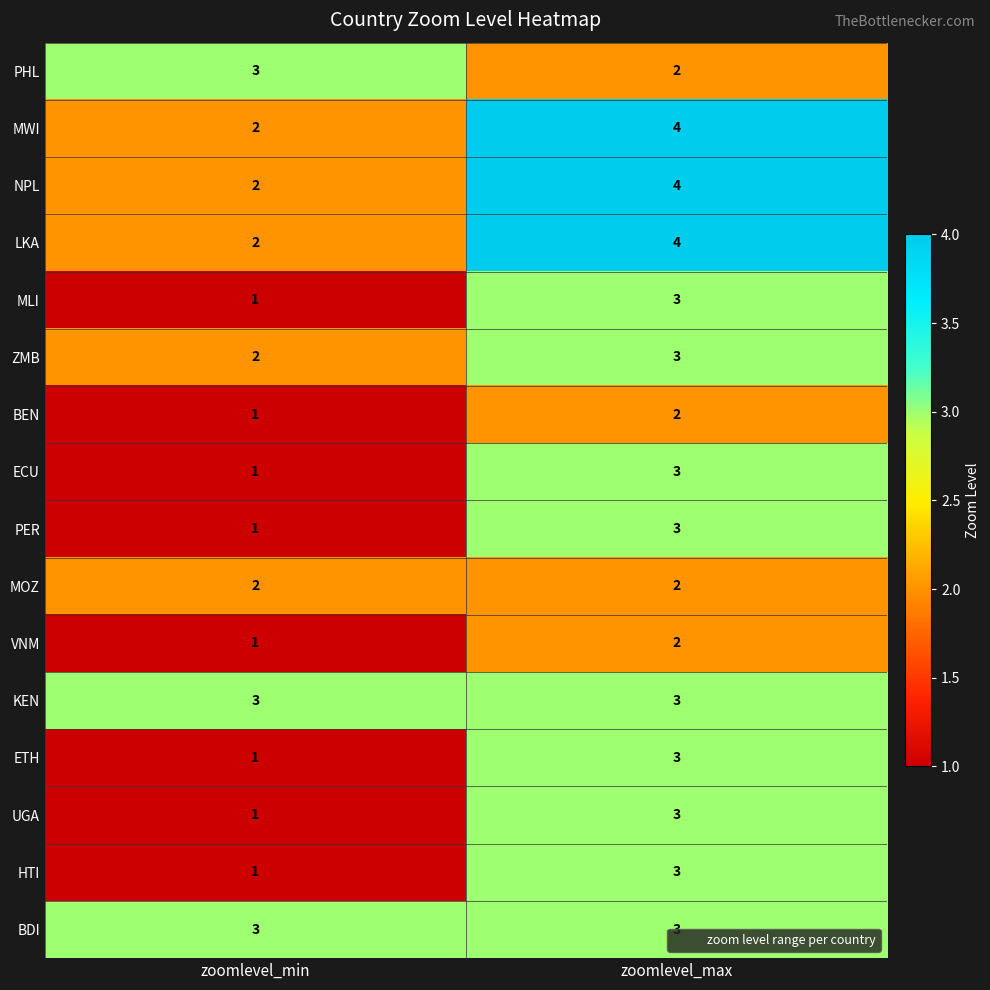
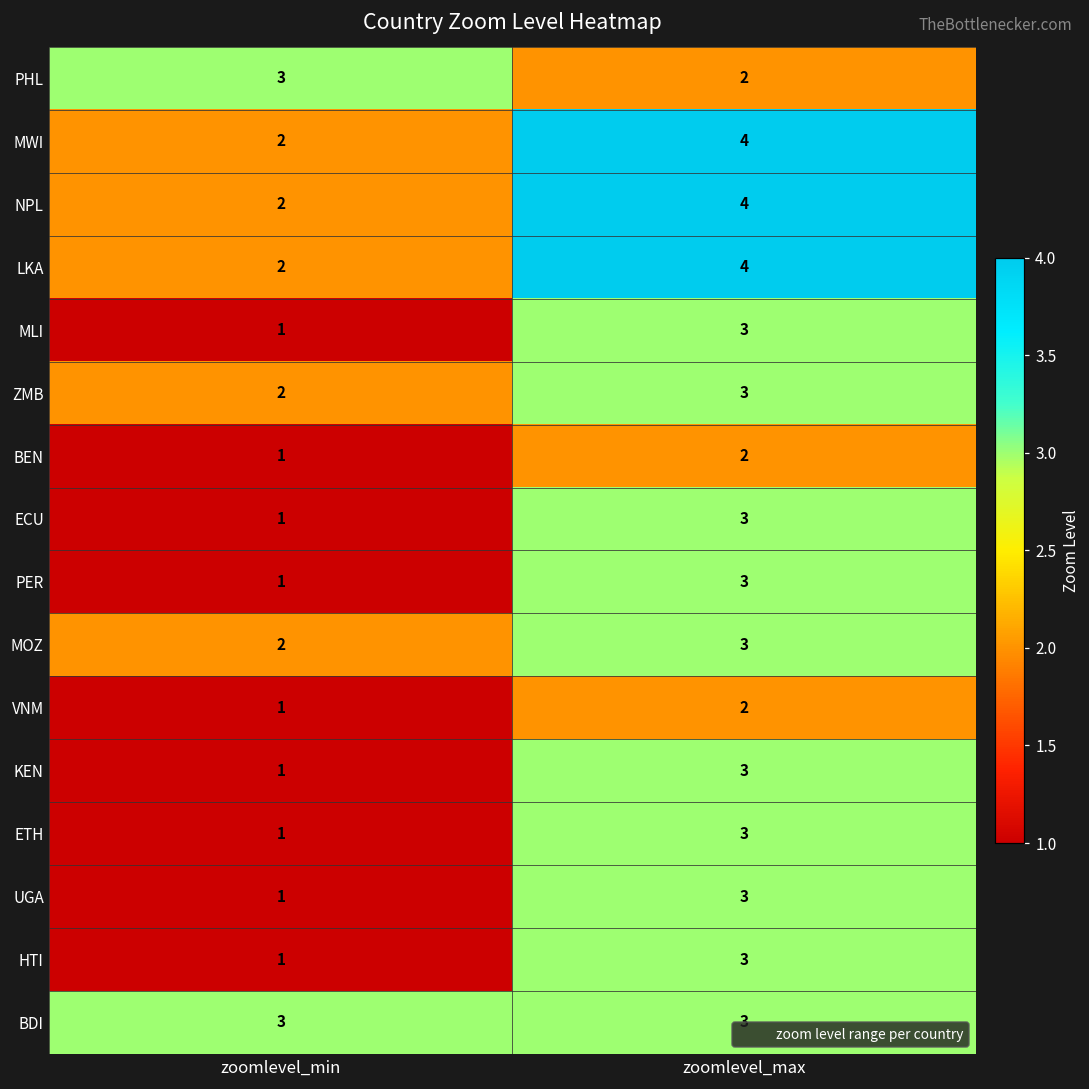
  {
    "PHL": {
      "zoomlevel_min": 3,
      "zoomlevel_max": 2
    },
    "MWI": {
      "zoomlevel_min": 2,
      "zoomlevel_max": 4
    },
    "NPL": {
      "zoomlevel_min": 2,
      "zoomlevel_max": 4
    },
    "LKA": {
      "zoomlevel_min": 2,
      "zoomlevel_max": 4
    },
    "MLI": {
      "zoomlevel_min": 1,
      "zoomlevel_max": 3
    },
    "ZMB": {
      "zoomlevel_min": 2,
      "zoomlevel_max": 3
    },
    "BEN": {
      "zoomlevel_min": 1,
      "zoomlevel_max": 2
    },
    "ECU": {
      "zoomlevel_min": 1,
      "zoomlevel_max": 3
    },
    "PER": {
      "zoomlevel_min": 1,
      "zoomlevel_max": 3
    },
    "MOZ": {
      "zoomlevel_min": 2,
-     "zoomlevel_max": 2
+     "zoomlevel_max": 3
    },
    "VNM": {
      "zoomlevel_min": 1,
      "zoomlevel_max": 2
    },
    "KEN": {
-     "zoomlevel_min": 3,
+     "zoomlevel_min": 1,
      "zoomlevel_max": 3
    },
    "ETH": {
      "zoomlevel_min": 1,
      "zoomlevel_max": 3
    },
    "UGA": {
      "zoomlevel_min": 1,
      "zoomlevel_max": 3
    },
    "HTI": {
      "zoomlevel_min": 1,
      "zoomlevel_max": 3
    },
    "BDI": {
      "zoomlevel_min": 3
    }
  }
